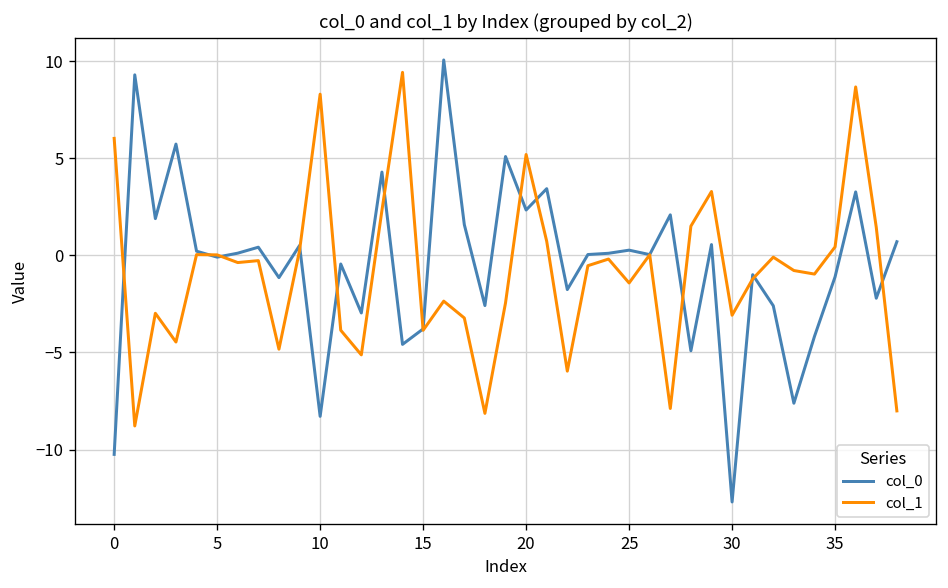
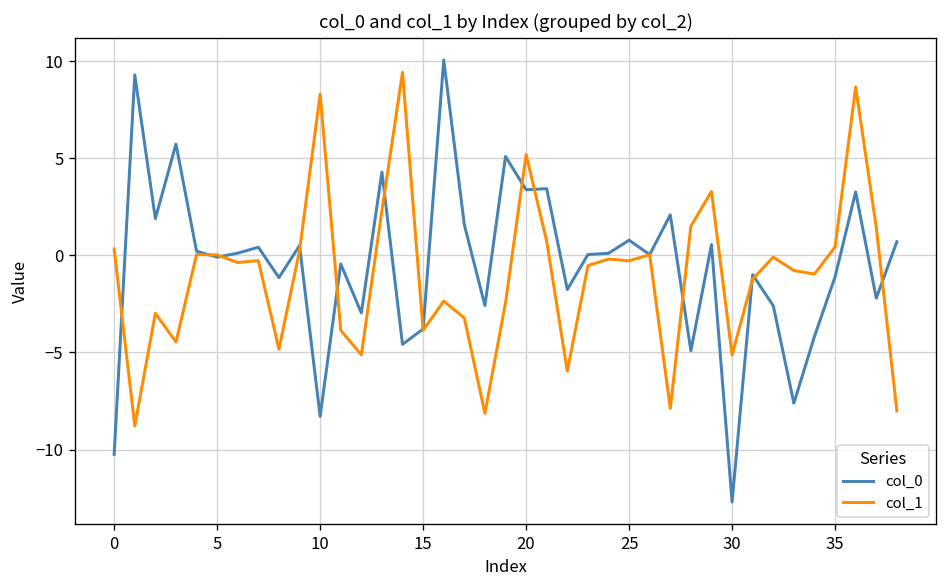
  {
    "col_0": {
      "0": -10.2,
      "10": -8.3,
-     "20": 2.3,
-     "25": 0.3,
+     "20": 3.4,
+     "25": 0.8,
      "30": -12.7,
      "35": -1.1
    },
    "col_1": {
-     "0": 6.0,
+     "0": 0.3,
      "10": 8.3,
      "20": 5.2,
-     "25": -1.4,
-     "30": -3.1,
+     "25": -0.3,
+     "30": -5.1,
      "35": 0.4
    }
  }
